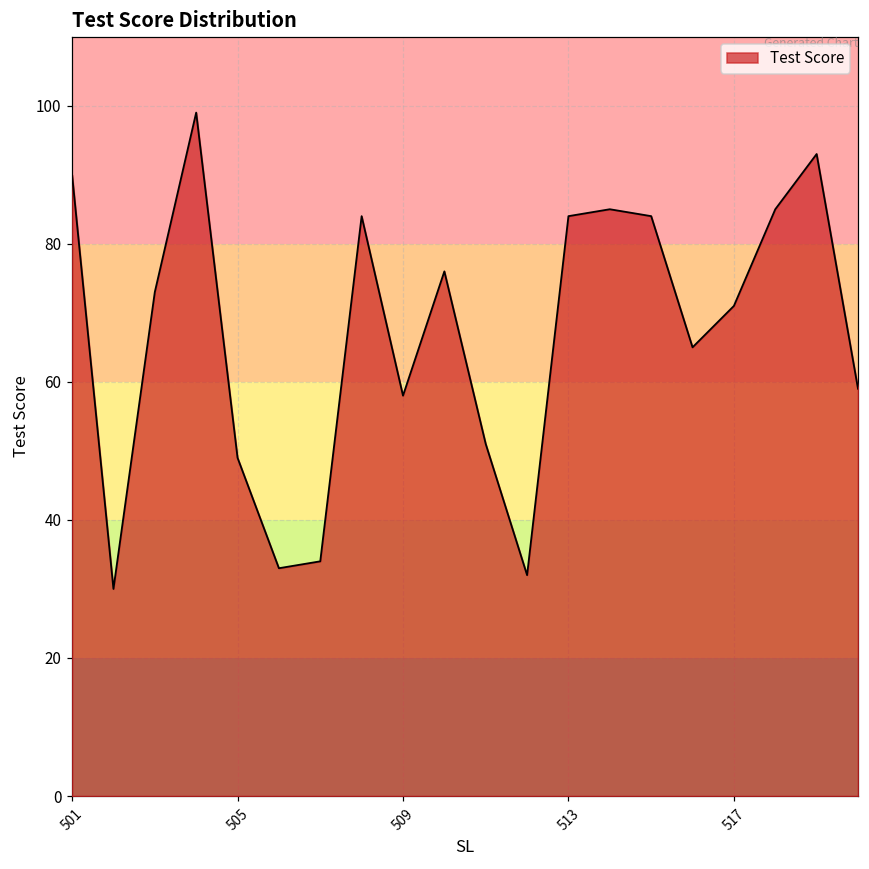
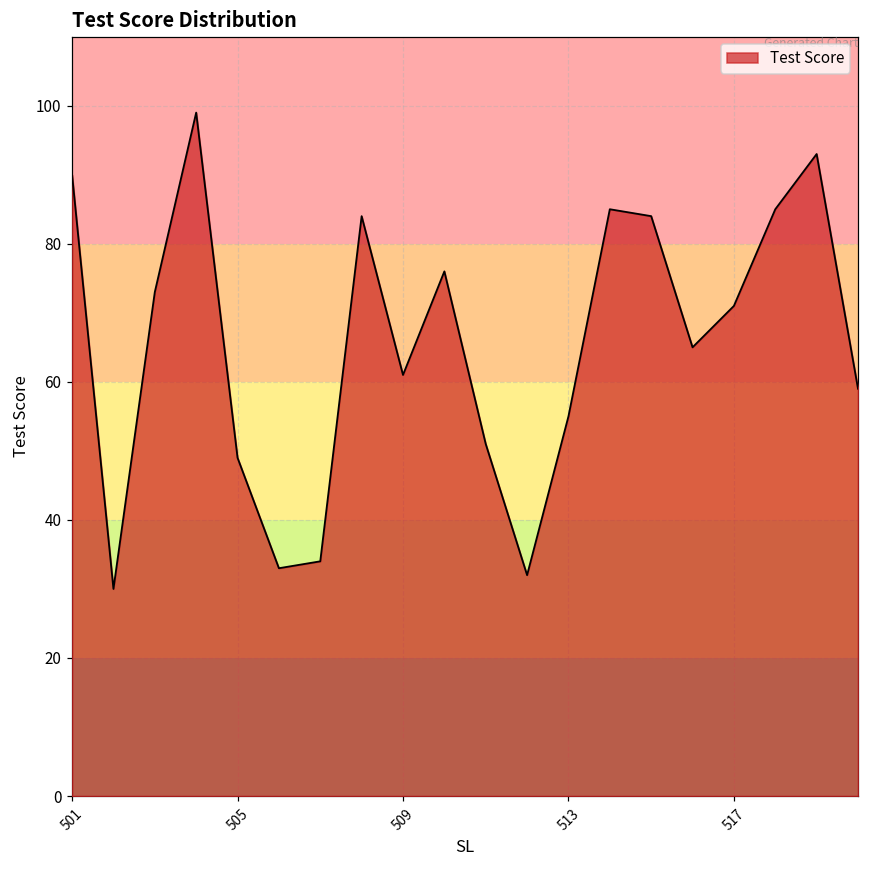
  {
    "501": 90,
    "505": 49,
-   "509": 58,
-   "513": 84,
+   "509": 61,
+   "513": 55,
    "517": 71
  }
